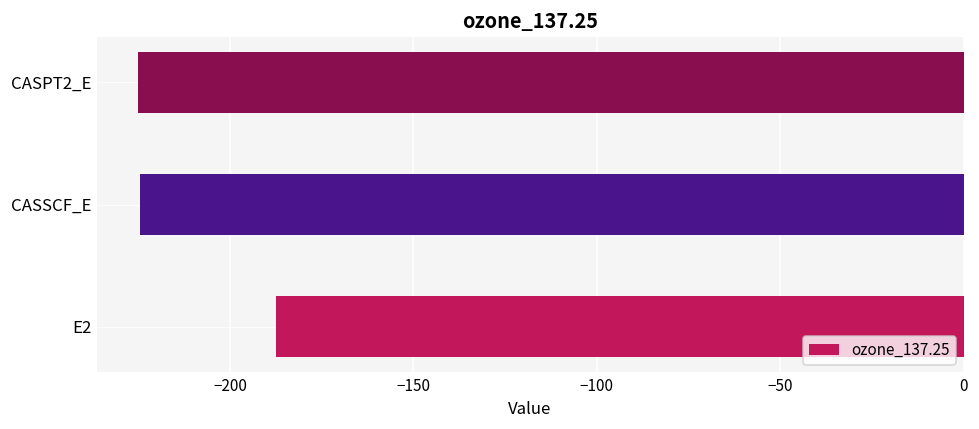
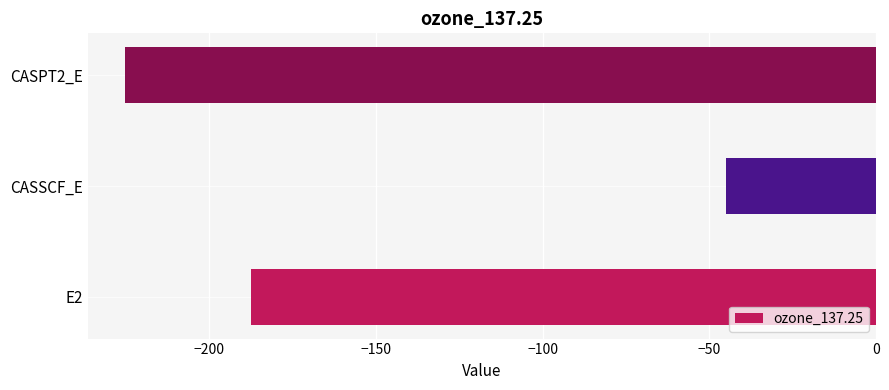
  {
    "CASPT2_E": -225,
-   "CASSCF_E": -225,
+   "CASSCF_E": -45,
    "E2": -187
  }
